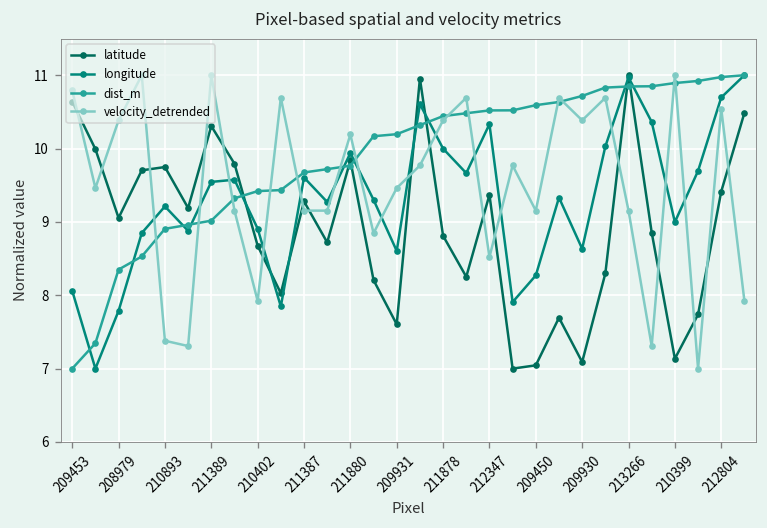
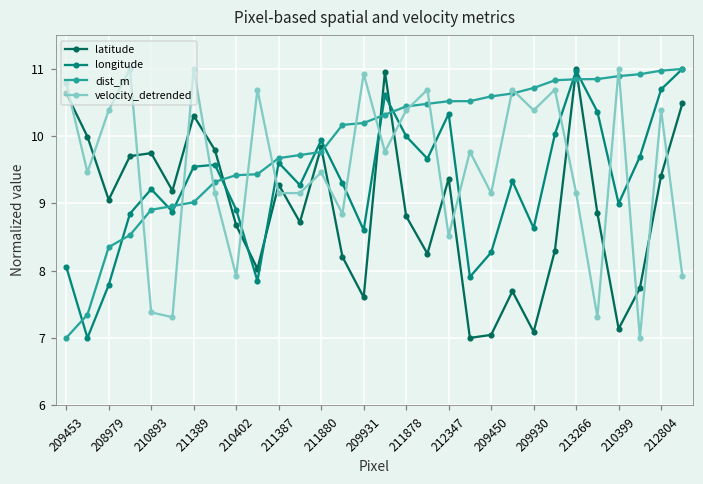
  {
    "velocity_detrended": {
      "208979": 10.4,
      "210893": 7.4,
      "210402": 7.9,
      "211387": 9.2,
-     "211880": 10.2,
-     "209931": 9.5,
+     "211880": 9.5,
+     "209931": 10.9,
      "211878": 10.4,
      "212347": 8.5,
      "209450": 9.2,
      "209930": 10.4,
      "213266": 9.2,
      "210399": 11.0,
-     "212804": 10.5
+     "212804": 10.4
    }
  }
